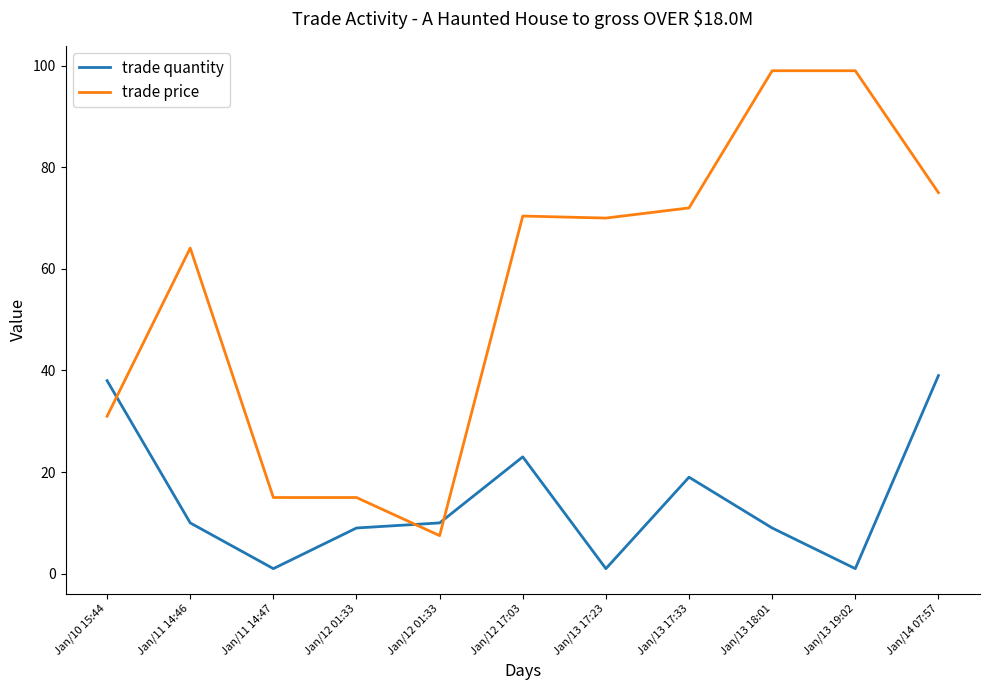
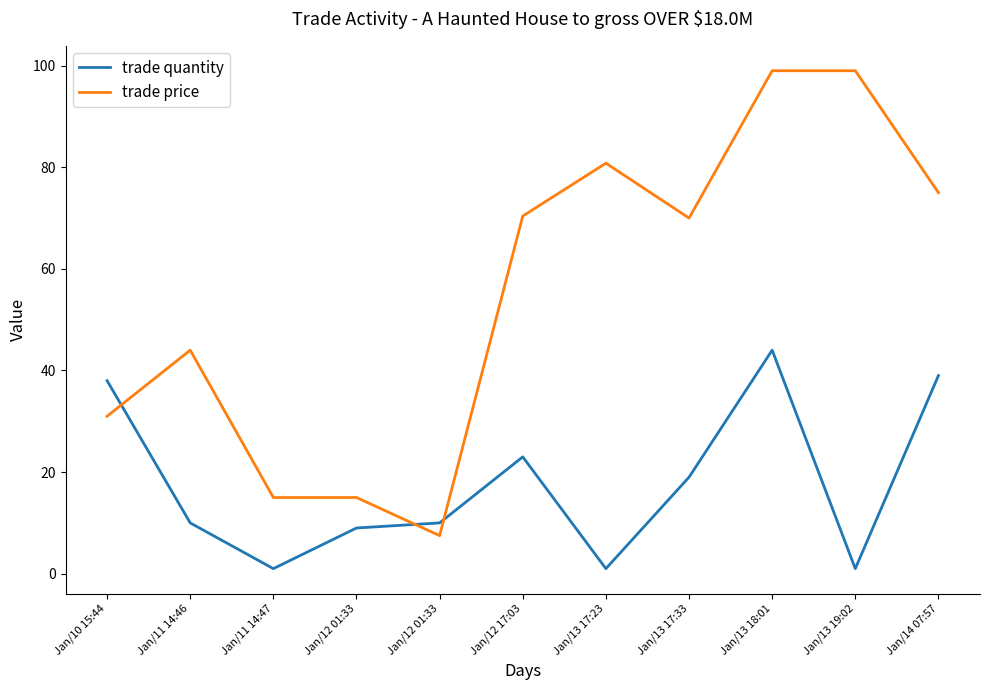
  {
    "trade quantity": {
      "Jan/10 15:44": 38,
      "Jan/11 14:46": 10,
      "Jan/11 14:47": 1,
      "Jan/12 17:03": 23,
      "Jan/13 17:23": 1,
      "Jan/13 17:33": 19,
-     "Jan/13 18:01": 9,
+     "Jan/13 18:01": 44,
      "Jan/13 19:02": 1,
      "Jan/14 07:57": 39
    },
    "trade price": {
      "Jan/10 15:44": 31,
-     "Jan/11 14:46": 64,
+     "Jan/11 14:46": 44,
      "Jan/11 14:47": 15,
      "Jan/12 17:03": 70,
-     "Jan/13 17:23": 70,
-     "Jan/13 17:33": 72,
+     "Jan/13 17:23": 81,
+     "Jan/13 17:33": 70,
      "Jan/13 18:01": 99,
      "Jan/13 19:02": 99,
      "Jan/14 07:57": 75
    }
  }
